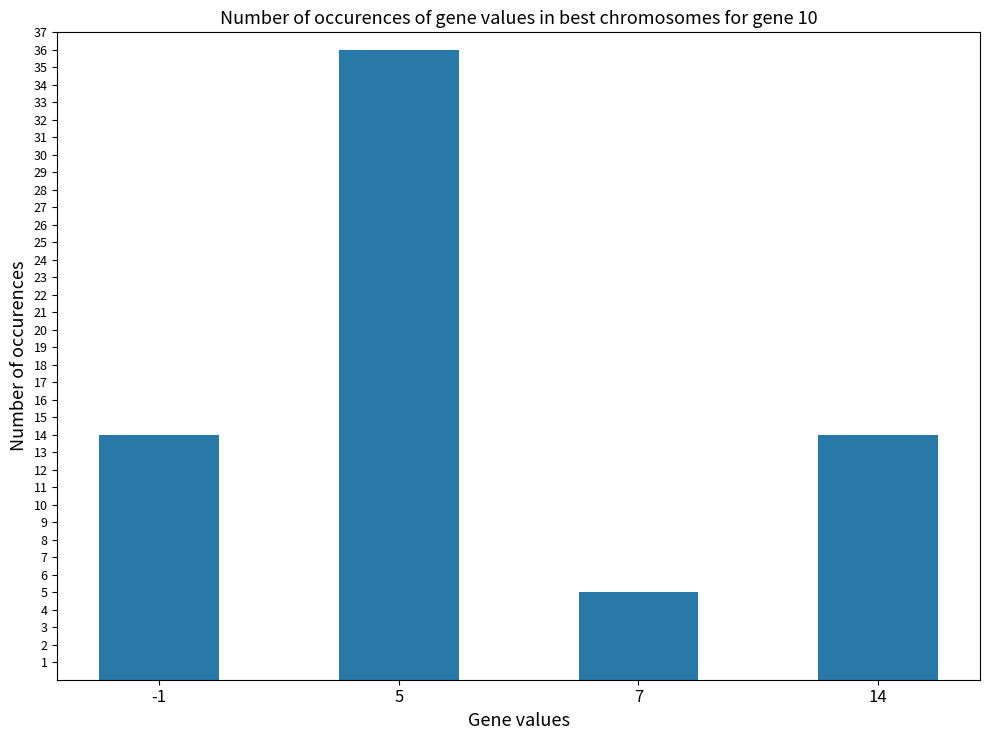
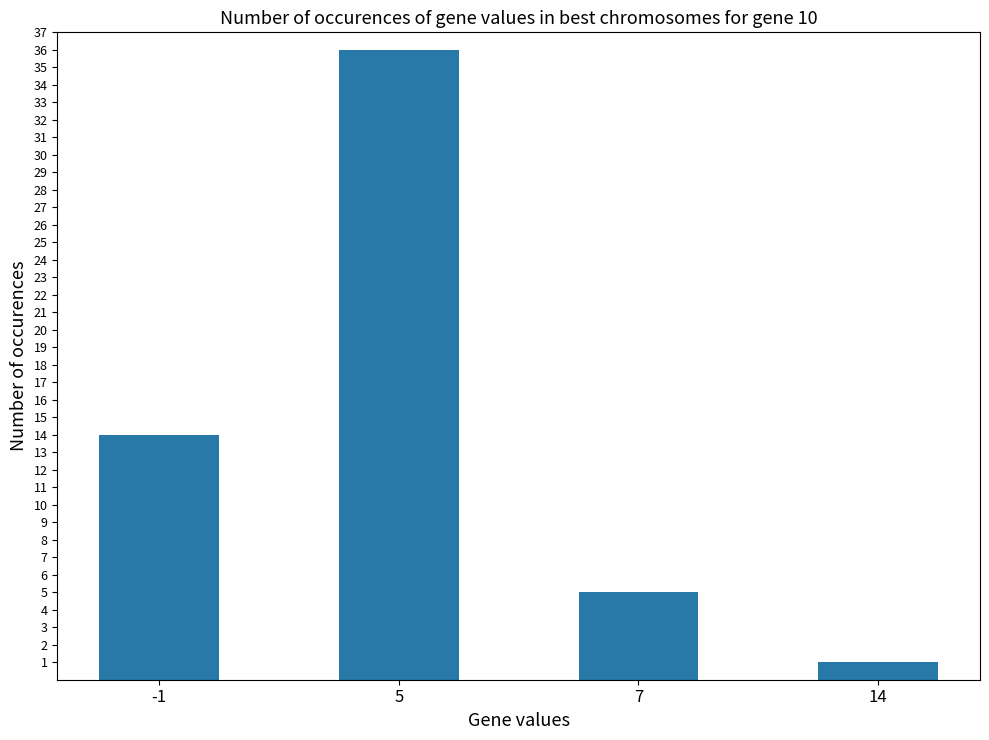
  {
    "-1": 14,
    "5": 36,
    "7": 5,
-   "14": 14
+   "14": 1
  }
